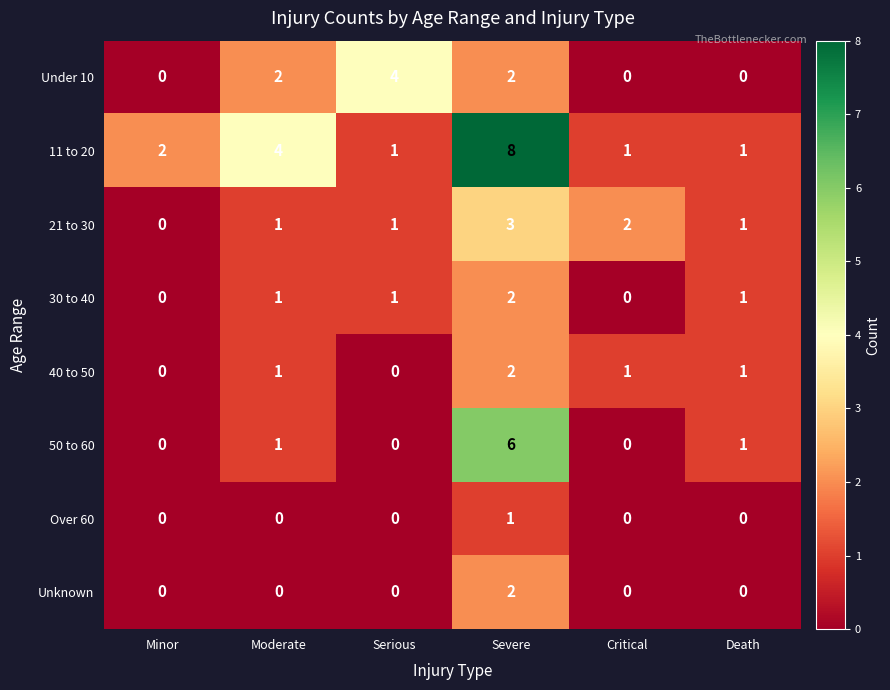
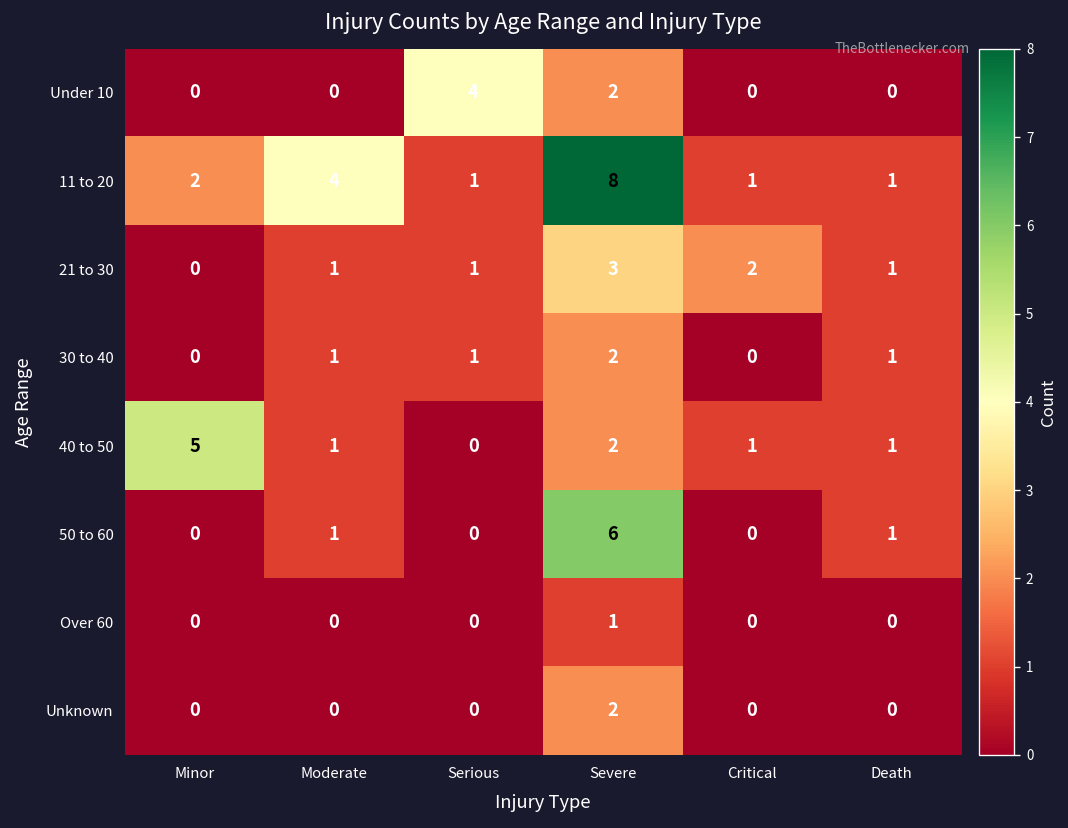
  {
    "Under 10": {
      "Minor": 0,
-     "Moderate": 2,
+     "Moderate": 0,
      "Serious": 4,
      "Severe": 2,
      "Critical": 0,
      "Death": 0
    },
    "11 to 20": {
      "Minor": 2,
      "Moderate": 4,
      "Serious": 1,
      "Severe": 8,
      "Critical": 1,
      "Death": 1
    },
    "21 to 30": {
      "Minor": 0,
      "Moderate": 1,
      "Serious": 1,
      "Severe": 3,
      "Critical": 2,
      "Death": 1
    },
    "30 to 40": {
      "Minor": 0,
      "Moderate": 1,
      "Serious": 1,
      "Severe": 2,
      "Critical": 0,
      "Death": 1
    },
    "40 to 50": {
-     "Minor": 0,
+     "Minor": 5,
      "Moderate": 1,
      "Serious": 0,
      "Severe": 2,
      "Critical": 1,
      "Death": 1
    },
    "50 to 60": {
      "Minor": 0,
      "Moderate": 1,
      "Serious": 0,
      "Severe": 6,
      "Critical": 0,
      "Death": 1
    },
    "Over 60": {
      "Minor": 0,
      "Moderate": 0,
      "Serious": 0,
      "Severe": 1,
      "Critical": 0,
      "Death": 0
    },
    "Unknown": {
      "Minor": 0,
      "Moderate": 0,
      "Serious": 0,
      "Severe": 2,
      "Critical": 0,
      "Death": 0
    }
  }
